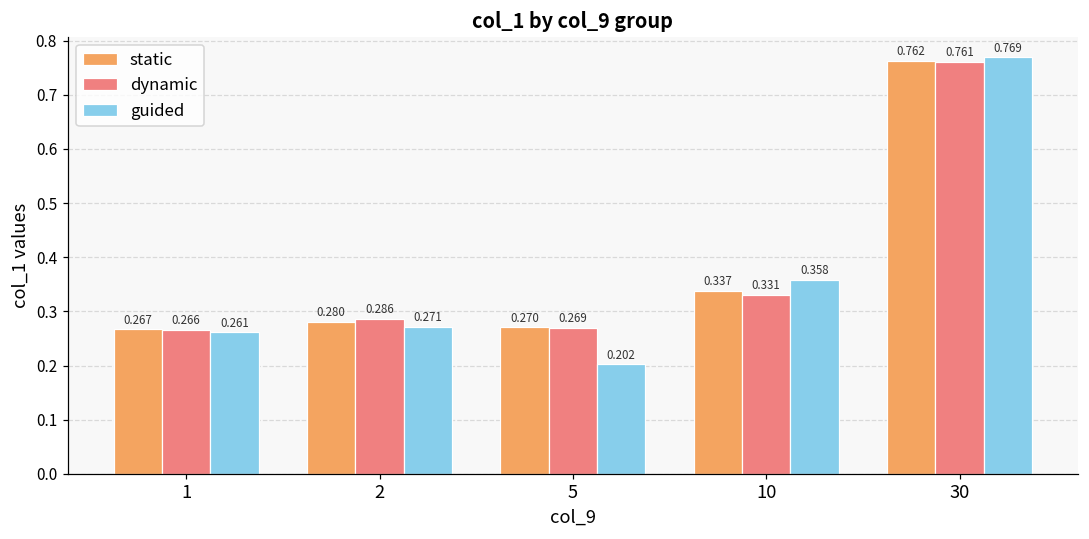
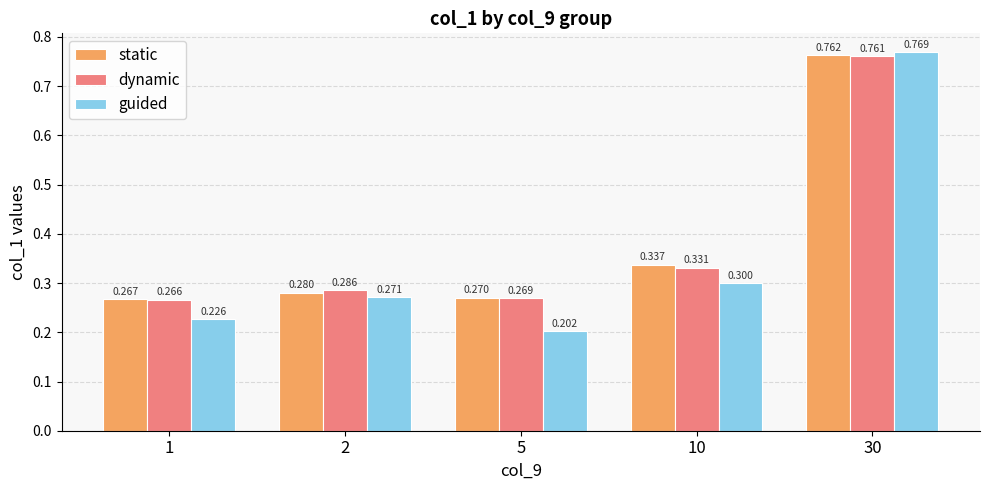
  {
    "guided": {
-     "1": 0.261,
+     "1": 0.226,
      "2": 0.271,
      "5": 0.202,
-     "10": 0.358,
+     "10": 0.300,
      "30": 0.769
    }
  }
